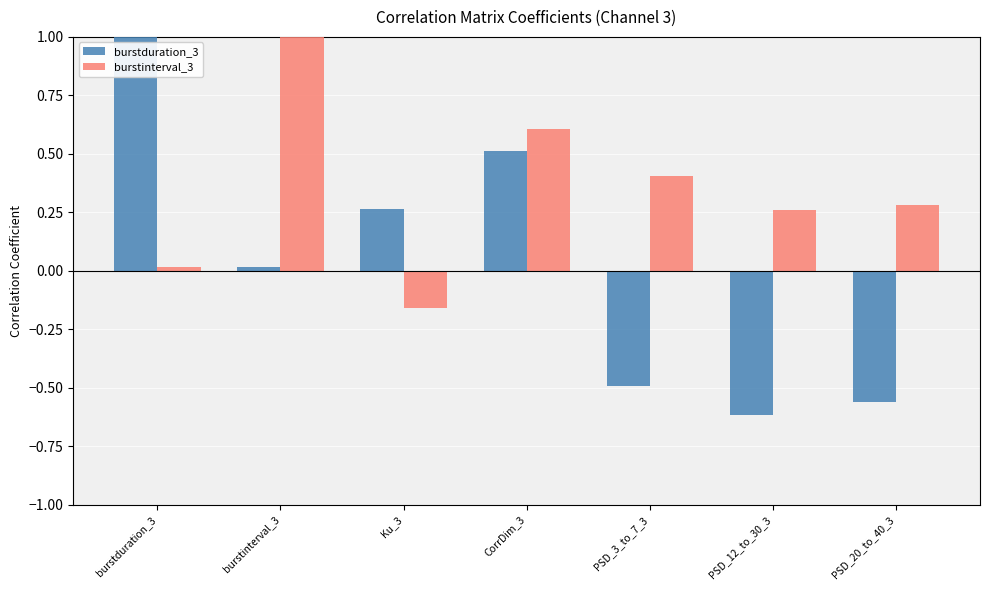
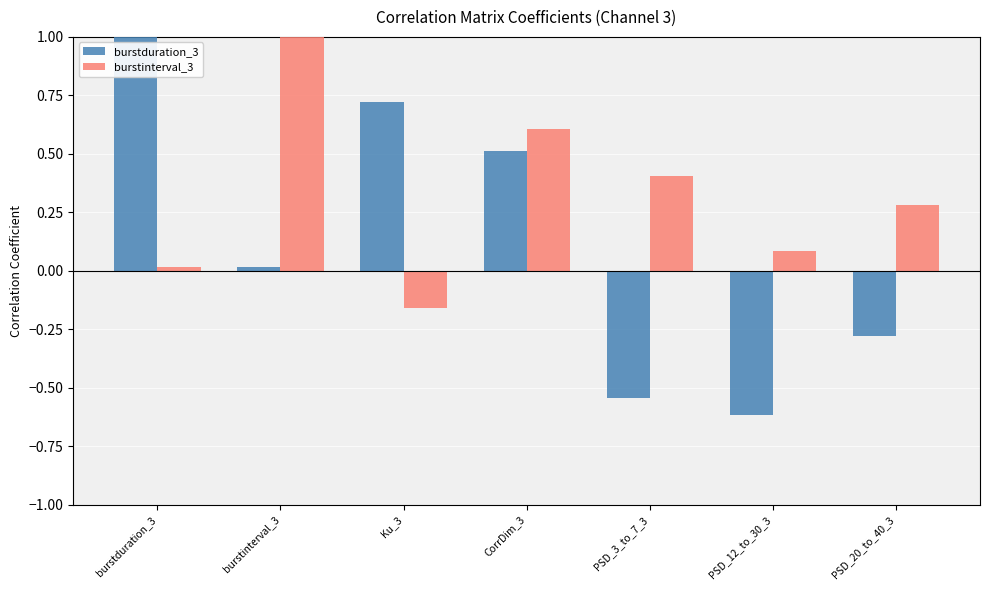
  {
    "burstduration_3": {
      "burstduration_3": 1.00,
      "burstinterval_3": 0.02,
-     "Ku_3": 0.27,
+     "Ku_3": 0.72,
      "CorrDim_3": 0.51,
-     "PSD_3_to_7_3": -0.49,
+     "PSD_3_to_7_3": -0.54,
      "PSD_12_to_30_3": -0.61,
-     "PSD_20_to_40_3": -0.56
+     "PSD_20_to_40_3": -0.28
    },
    "burstinterval_3": {
      "burstduration_3": 0.02,
      "burstinterval_3": 1.00,
      "Ku_3": -0.16,
      "CorrDim_3": 0.61,
      "PSD_3_to_7_3": 0.41,
-     "PSD_12_to_30_3": 0.26,
+     "PSD_12_to_30_3": 0.08,
      "PSD_20_to_40_3": 0.28
    }
  }
